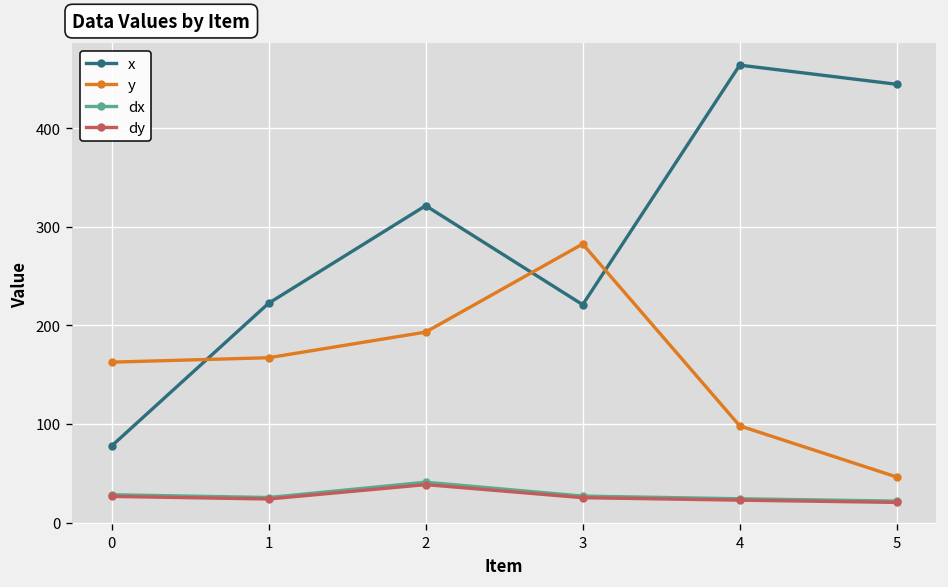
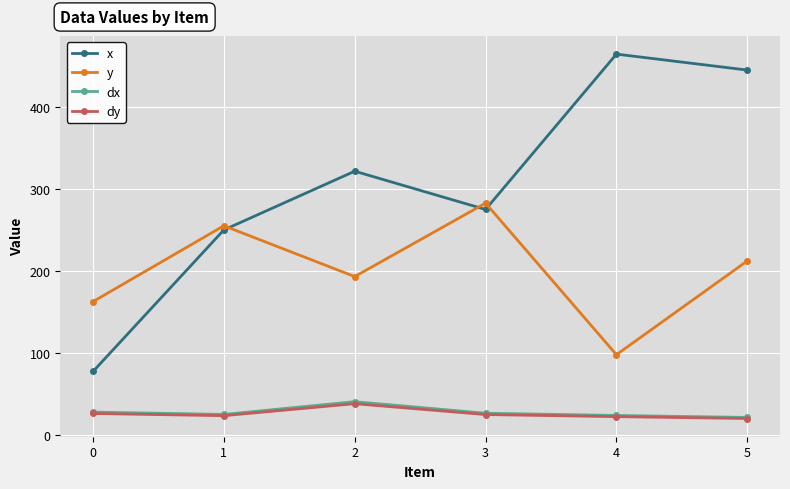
  {
    "x": {
      "0": 80,
-     "1": 220,
+     "1": 250,
      "2": 320,
-     "3": 220,
+     "3": 270,
      "4": 460,
      "5": 440
    },
    "y": {
      "0": 160,
-     "1": 170,
+     "1": 250,
      "2": 190,
      "3": 280,
      "4": 100,
-     "5": 50
+     "5": 210
    }
  }
